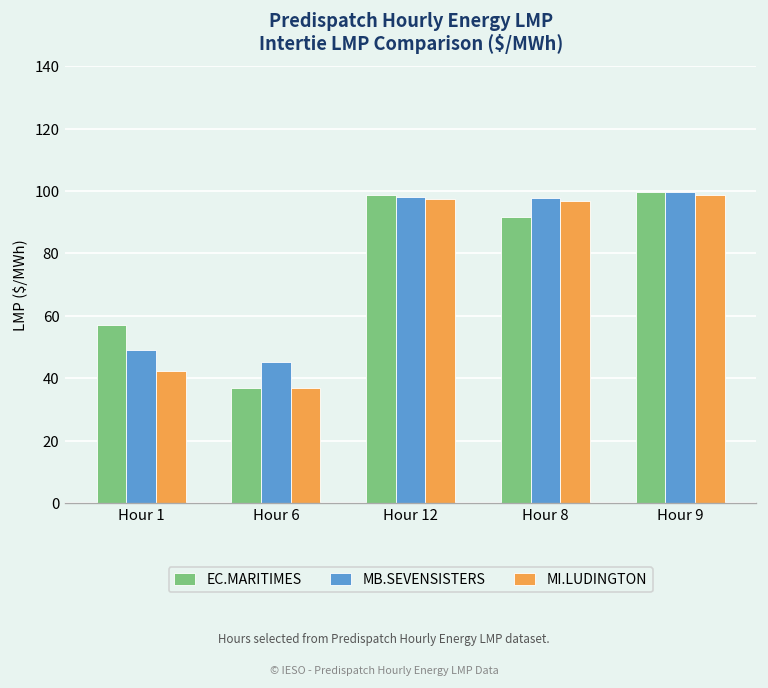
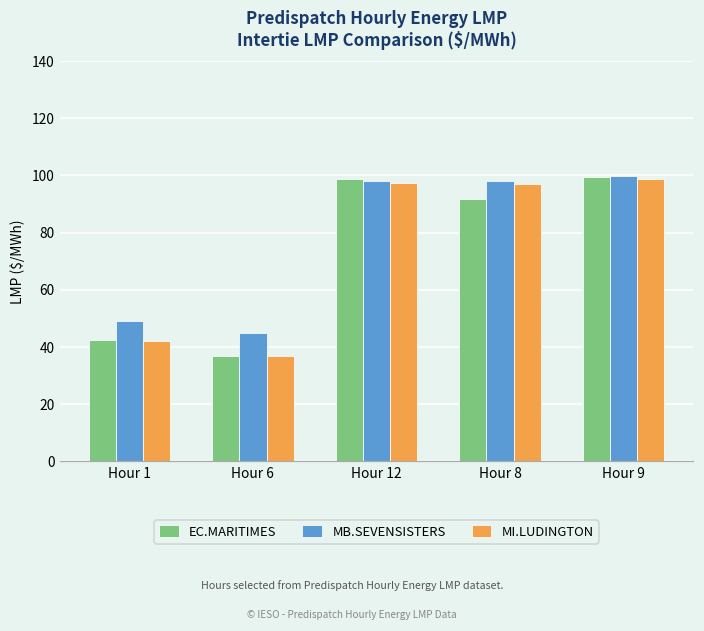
  {
    "EC.MARITIMES": {
-     "Hour 1": 57,
+     "Hour 1": 42,
      "Hour 6": 37,
      "Hour 12": 99,
      "Hour 8": 92,
      "Hour 9": 100
    },
    "MB.SEVENSISTERS": {
      "Hour 1": 49,
      "Hour 6": 45,
      "Hour 12": 98,
      "Hour 8": 98,
      "Hour 9": 100
    },
    "MI.LUDINGTON": {
      "Hour 1": 42,
      "Hour 6": 37,
      "Hour 12": 97,
      "Hour 8": 97,
      "Hour 9": 99
    }
  }
